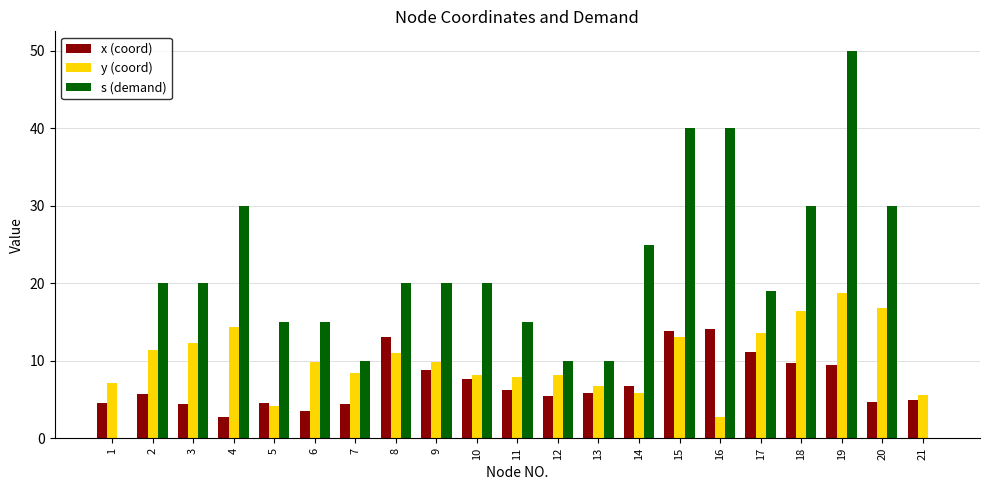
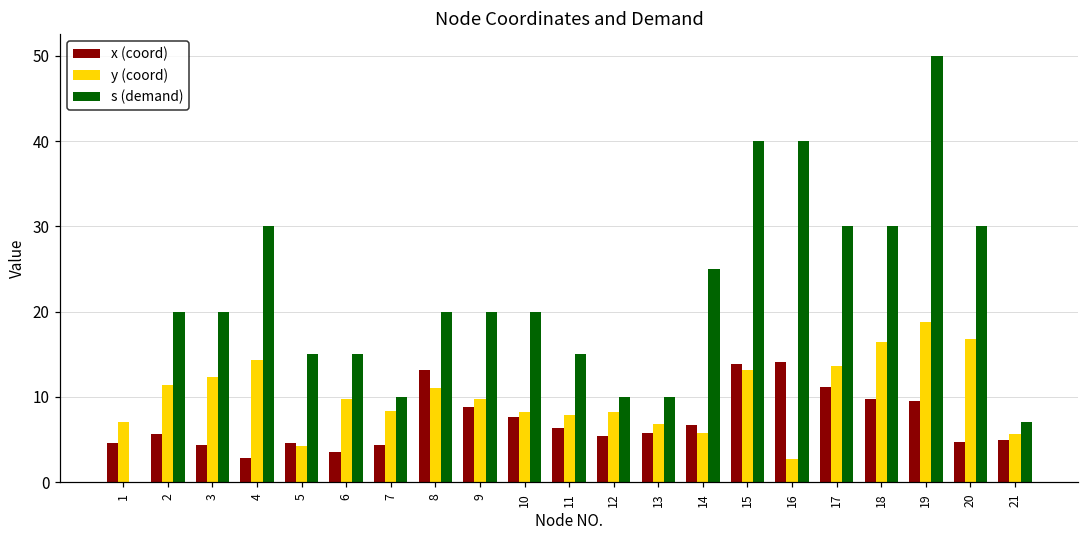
  {
    "x (coord)": {
      "1": 5,
      "2": 6,
      "3": 4,
      "4": 3,
      "5": 5,
      "6": 4,
      "7": 4,
      "8": 13,
      "9": 9,
      "10": 8,
      "11": 6,
      "12": 5,
      "13": 6,
      "14": 7,
      "15": 14,
      "16": 14,
      "17": 11,
      "18": 10,
      "19": 10,
      "20": 5,
      "21": 5
    },
    "y (coord)": {
      "1": 7,
      "2": 11,
      "3": 12,
      "4": 14,
      "5": 4,
      "6": 10,
      "7": 8,
      "8": 11,
      "9": 10,
      "10": 8,
      "11": 8,
      "12": 8,
      "13": 7,
      "14": 6,
      "15": 13,
      "16": 3,
      "17": 14,
      "18": 16,
      "19": 19,
      "20": 17,
      "21": 6
    },
    "s (demand)": {
      "1": 0,
      "2": 20,
      "3": 20,
      "4": 30,
      "5": 15,
      "6": 15,
      "7": 10,
      "8": 20,
      "9": 20,
      "10": 20,
      "11": 15,
      "12": 10,
      "13": 10,
      "14": 25,
      "15": 40,
      "16": 40,
-     "17": 19,
+     "17": 30,
      "18": 30,
      "19": 50,
      "20": 30,
-     "21": 0
+     "21": 7
    }
  }
